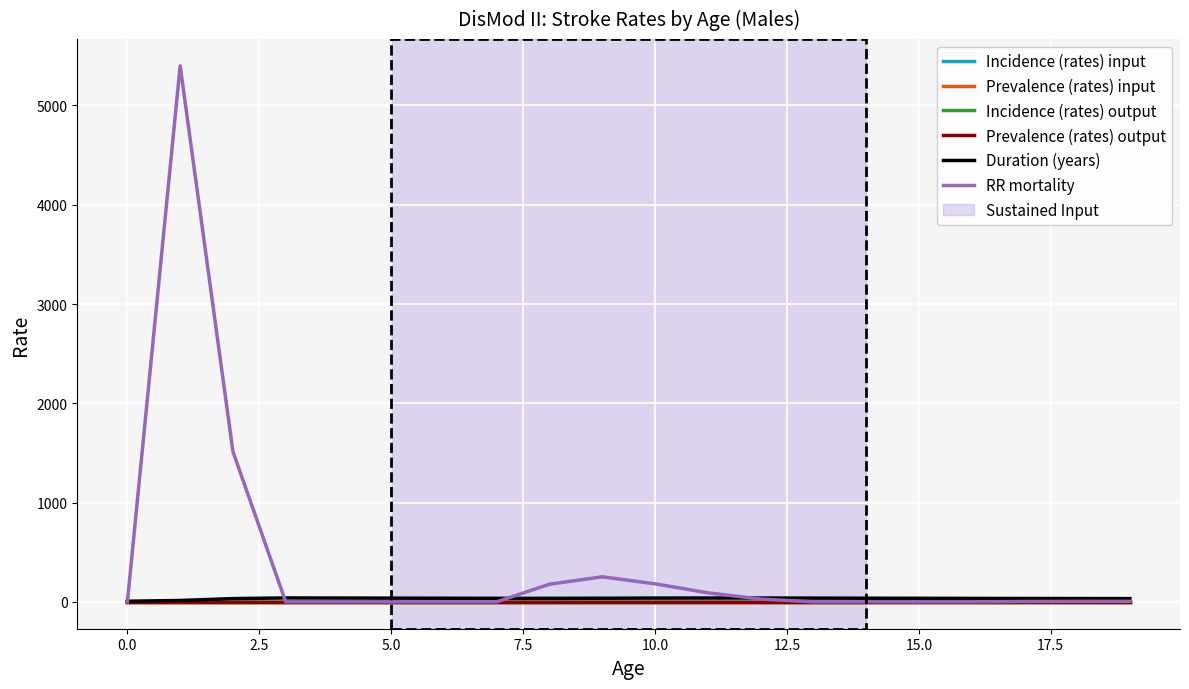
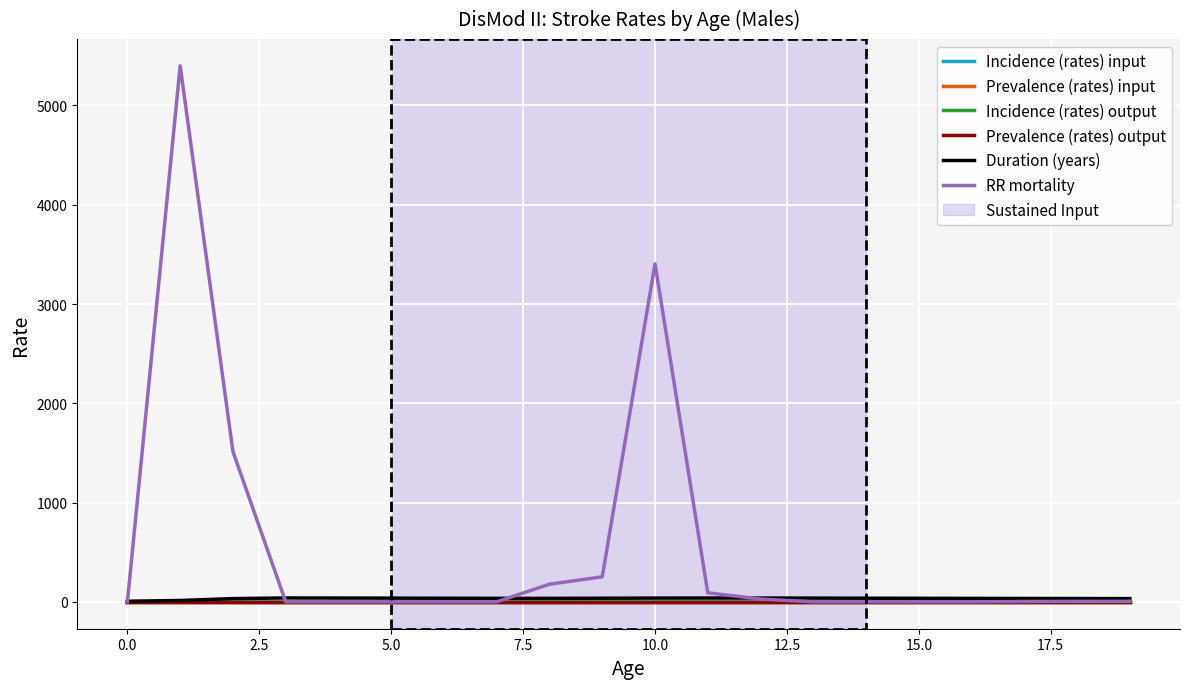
  {
    "Prevalence (rates) output": {
      "10.0": 0
    },
    "Duration (years)": {
      "5.0": 0,
      "10.0": 0,
      "15.0": 0
    },
    "RR mortality": {
-     "10.0": 200
+     "10.0": 3400
    }
  }
